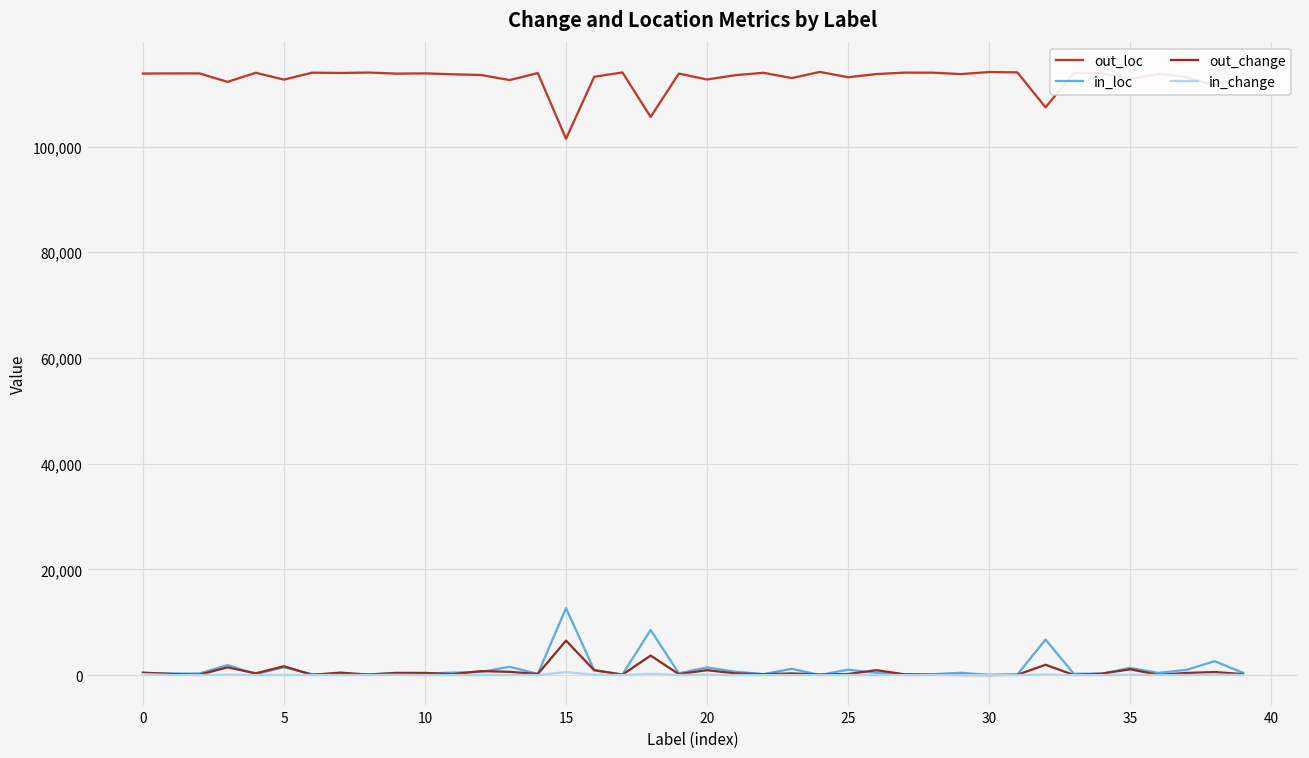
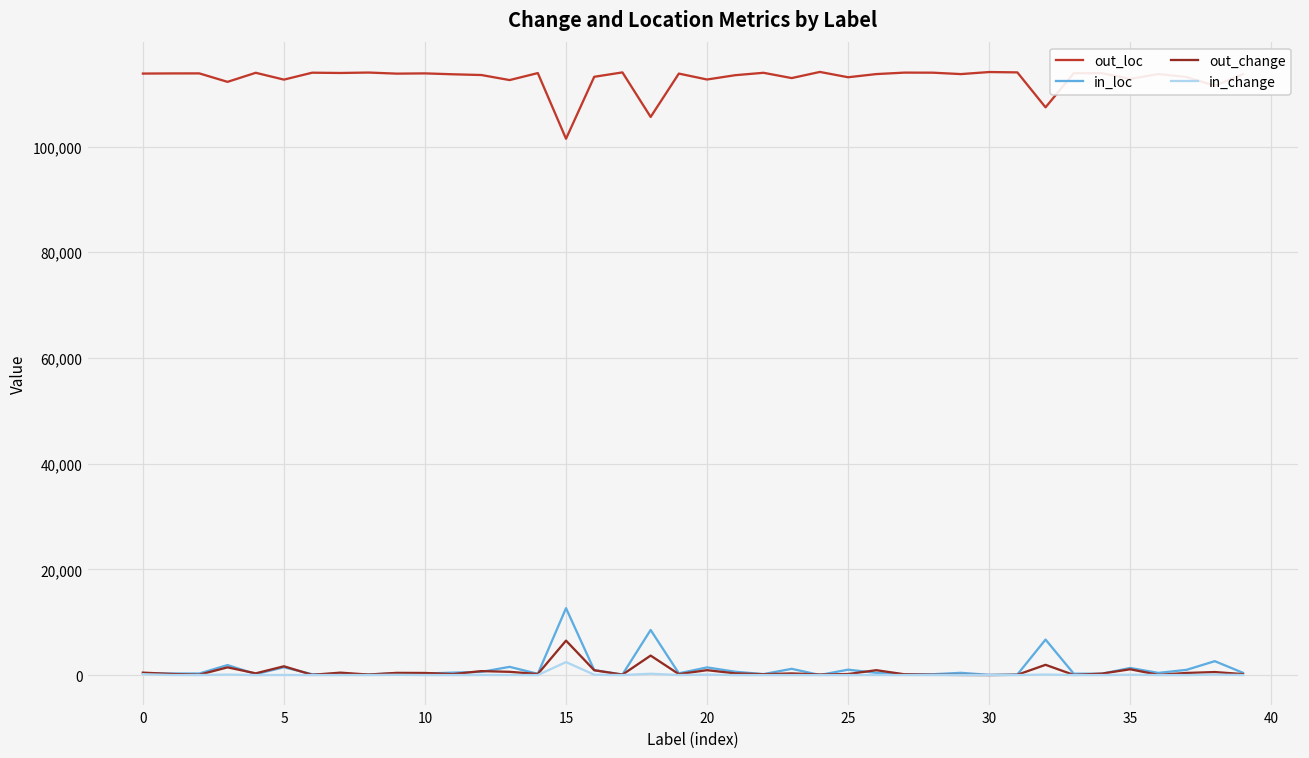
  {
    "in_loc": {
      "15": "13,000",
      "20": "1,000",
      "25": "1,000"
    },
    "in_change": {
      "5": "0",
-     "15": "1,000",
+     "15": "2,000",
      "20": "0",
      "35": "0"
    }
  }
